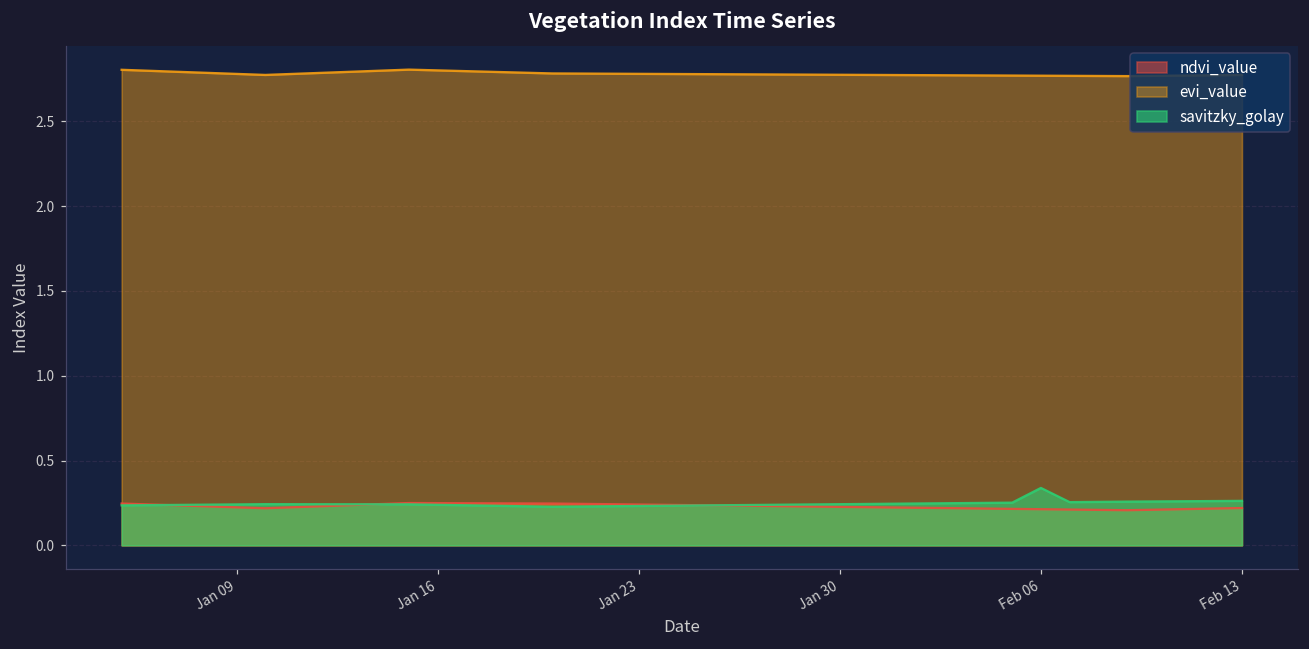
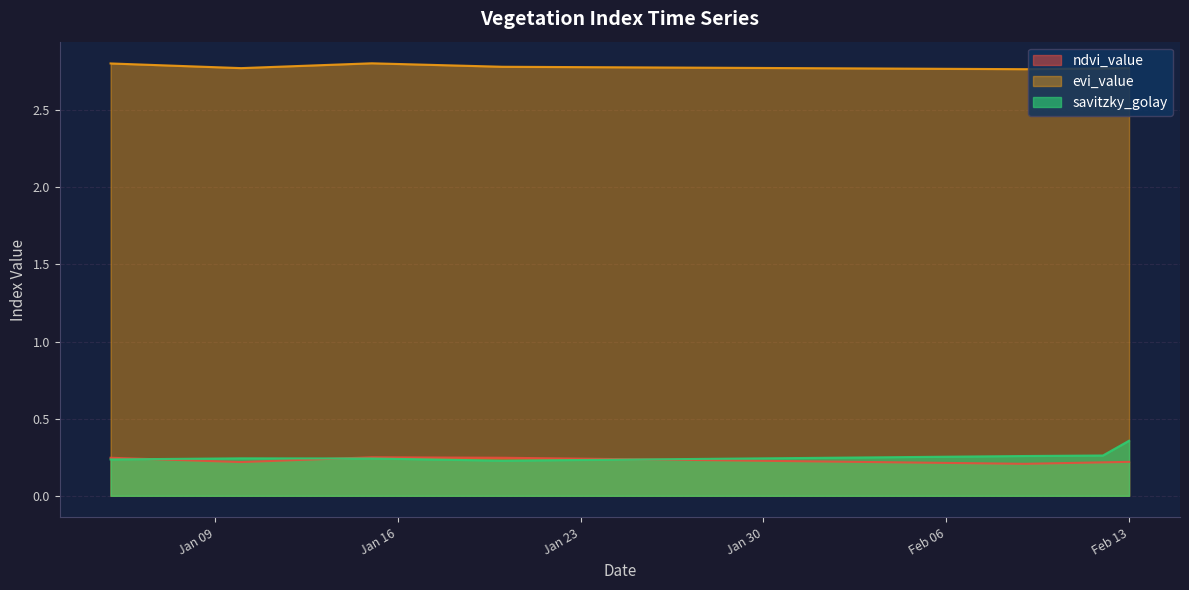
  {
    "savitzky_golay": {
      "Jan 09": 0.24,
-     "Feb 06": 0.34,
-     "Feb 13": 0.26
+     "Feb 06": 0.25,
+     "Feb 13": 0.36
    }
  }
